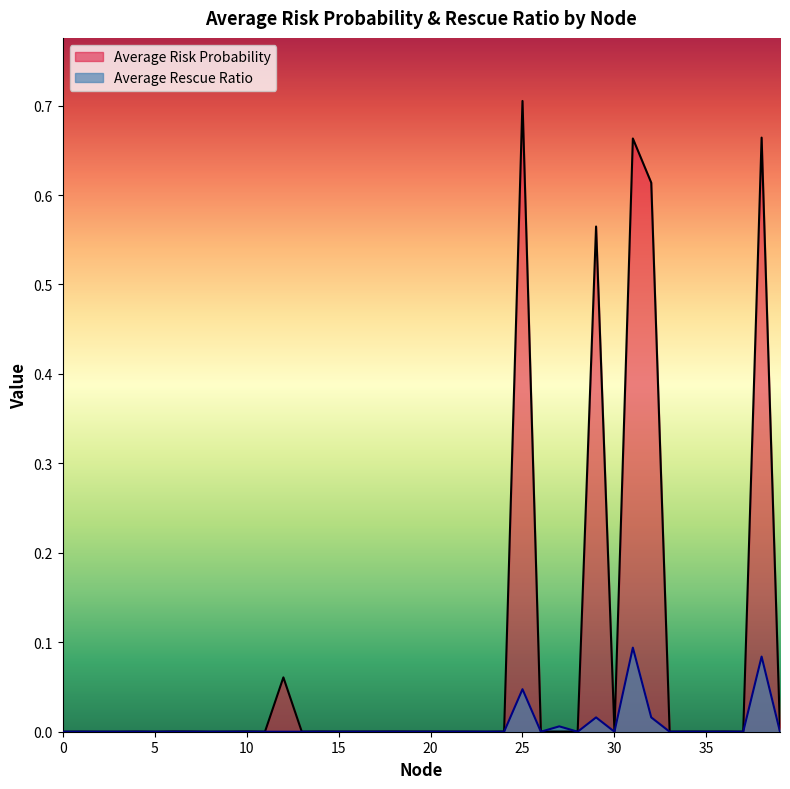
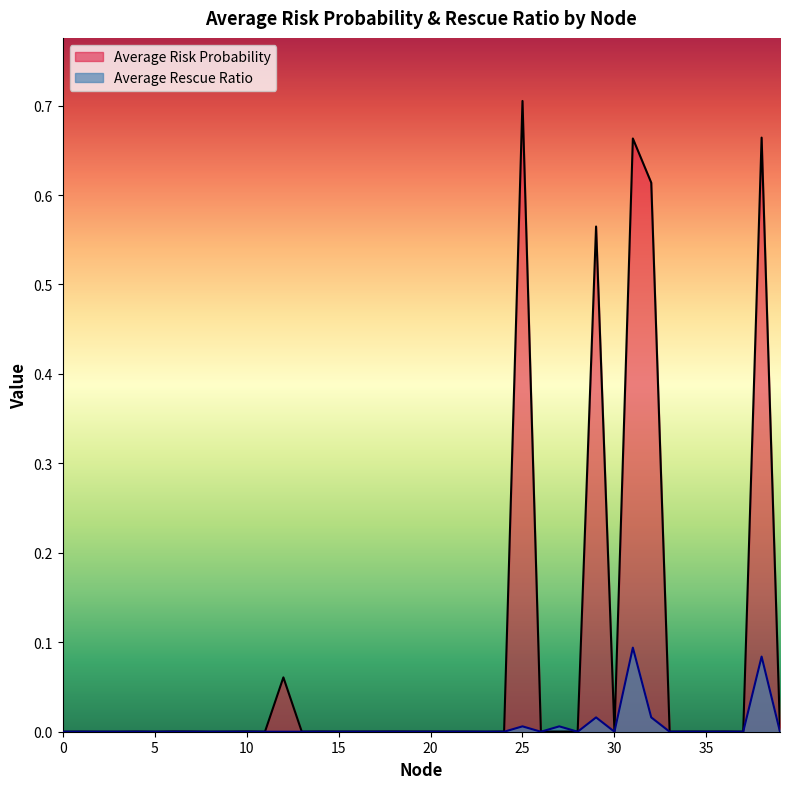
  {
    "Average Risk Probability": {
      "25": 0.71
    },
    "Average Rescue Ratio": {
-     "25": 0.05
+     "25": 0.01
    }
  }
